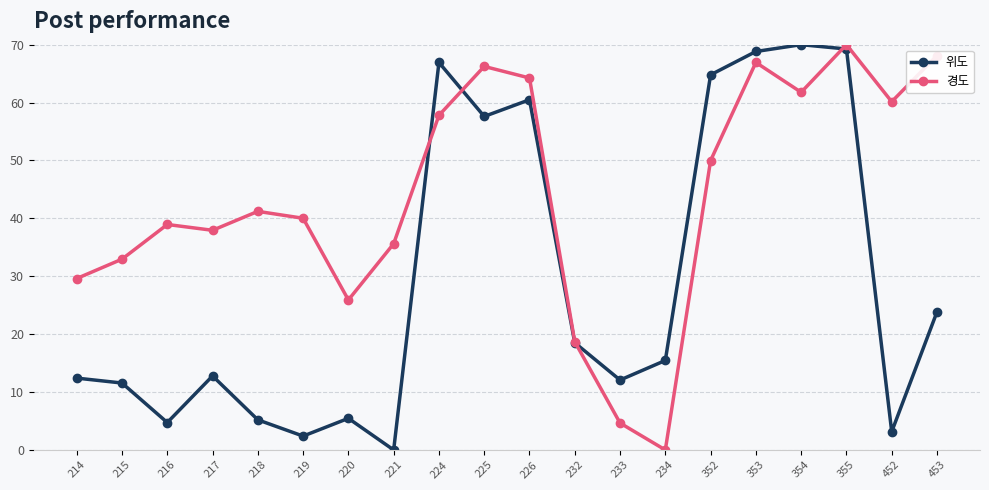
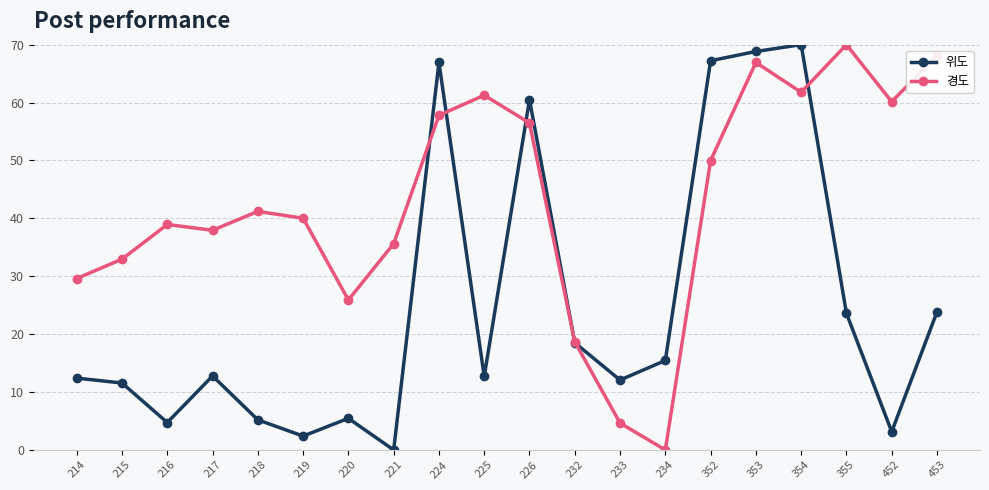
  {
    "위도": {
      "214": 12,
      "215": 12,
      "216": 5,
      "217": 13,
      "218": 5,
      "219": 2,
      "220": 5,
      "221": 0,
      "224": 67,
-     "225": 58,
+     "225": 13,
      "226": 60,
      "233": 12,
      "234": 15,
-     "352": 65,
+     "352": 67,
      "353": 69,
      "354": 70,
-     "355": 69,
+     "355": 24,
      "452": 3,
      "453": 24
    },
    "경도": {
      "214": 30,
      "215": 33,
      "216": 39,
      "217": 38,
      "218": 41,
      "219": 40,
      "220": 26,
      "221": 36,
      "224": 58,
-     "225": 66,
-     "226": 64,
+     "225": 61,
+     "226": 56,
      "233": 5,
      "234": 0,
      "352": 50,
      "353": 67,
      "354": 62,
      "355": 70,
      "452": 60
    }
  }
